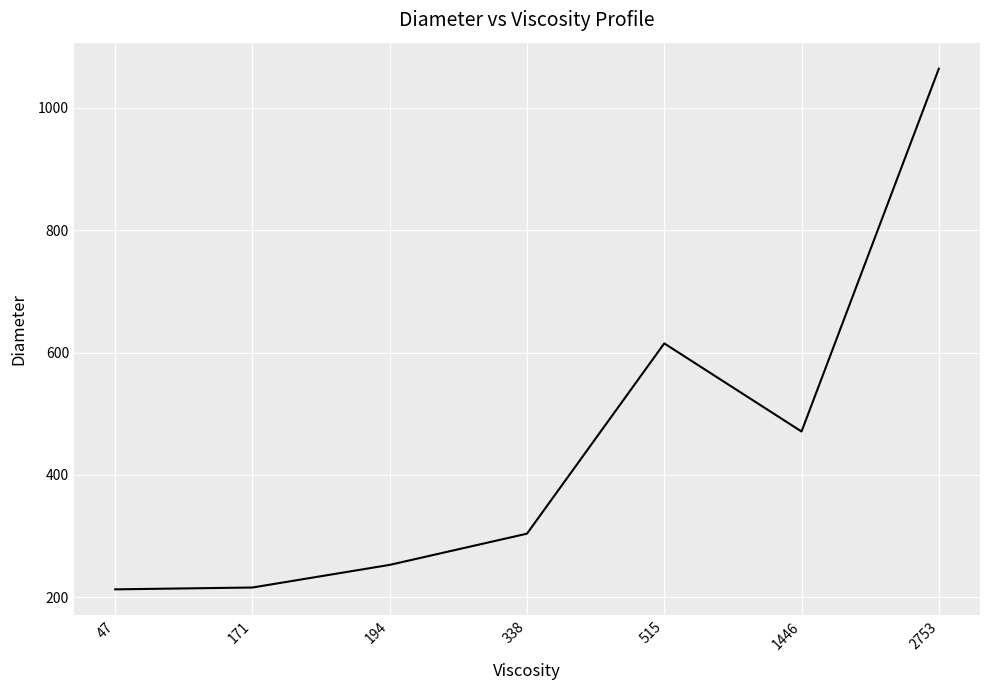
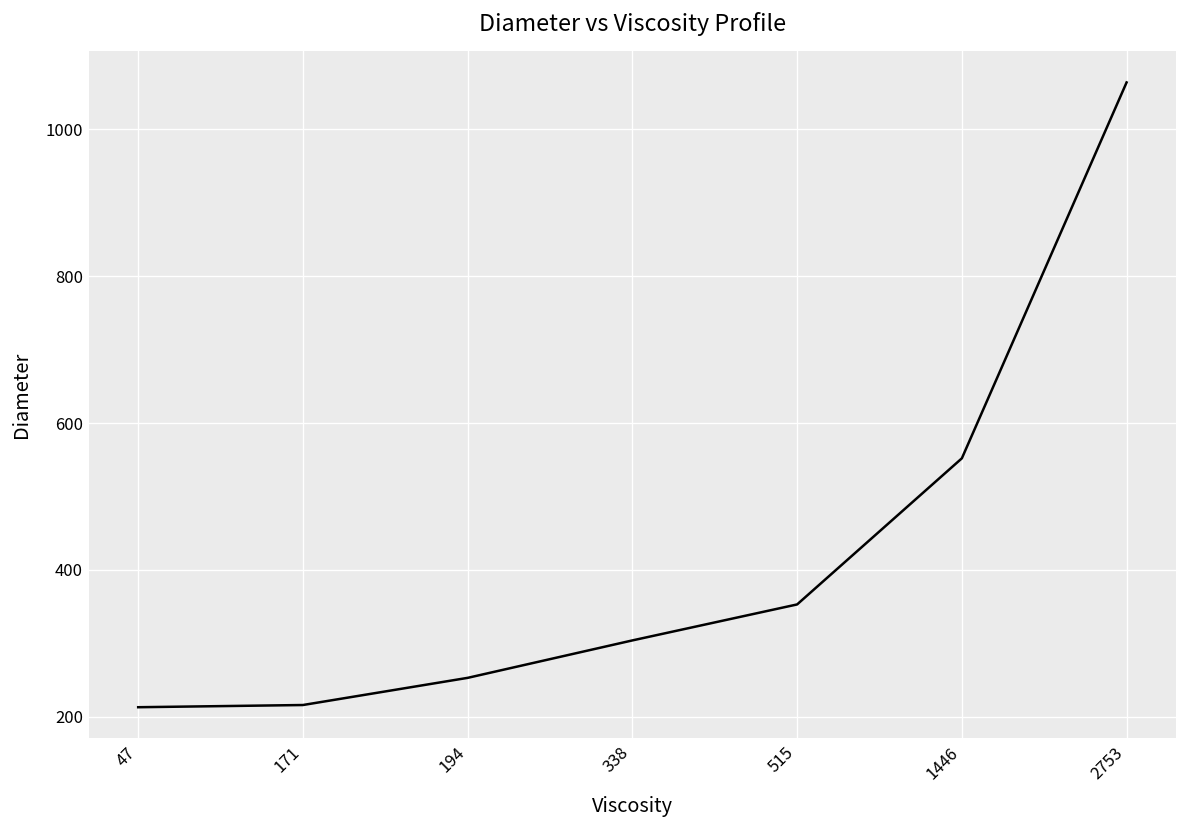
  {
    "47": 210,
    "171": 220,
    "194": 250,
    "338": 300,
-   "515": 620,
-   "1446": 470,
+   "515": 350,
+   "1446": 550,
    "2753": 1060
  }
